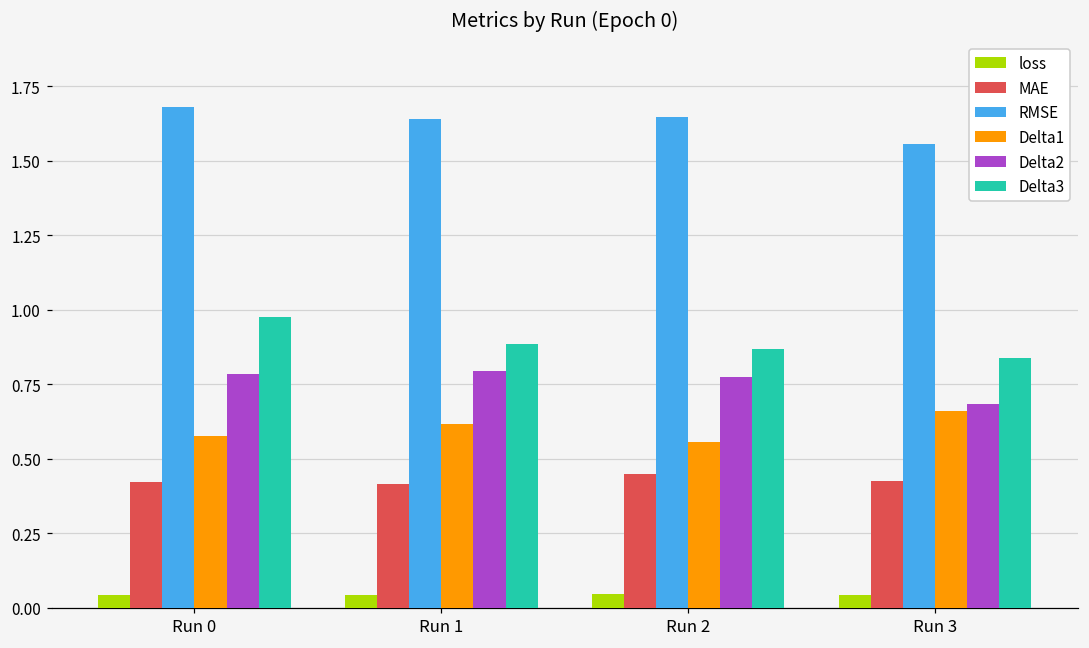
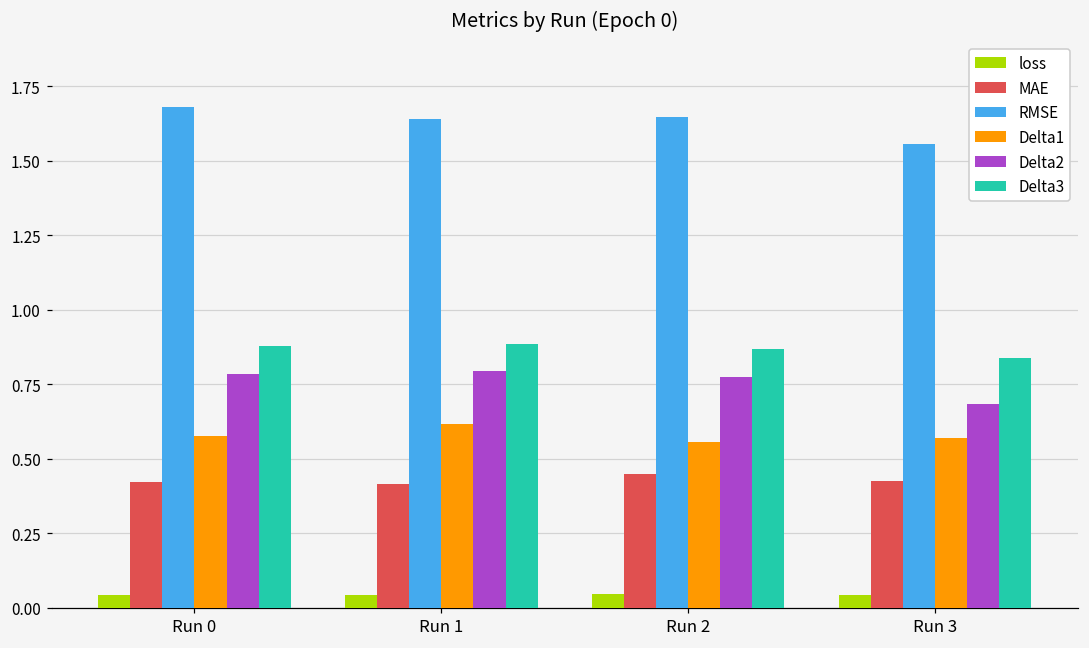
  {
    "loss": {
      "Run 0": 0.04,
      "Run 1": 0.04,
      "Run 2": 0.05,
      "Run 3": 0.04
    },
    "MAE": {
      "Run 0": 0.42,
      "Run 1": 0.41,
      "Run 2": 0.45,
      "Run 3": 0.43
    },
    "RMSE": {
      "Run 0": 1.68,
      "Run 1": 1.64,
      "Run 2": 1.65,
      "Run 3": 1.56
    },
    "Delta1": {
      "Run 0": 0.58,
      "Run 1": 0.62,
      "Run 2": 0.55,
-     "Run 3": 0.66
+     "Run 3": 0.57
    },
    "Delta2": {
      "Run 0": 0.79,
      "Run 1": 0.80,
      "Run 2": 0.77,
      "Run 3": 0.68
    },
    "Delta3": {
-     "Run 0": 0.98,
+     "Run 0": 0.88,
      "Run 1": 0.88,
      "Run 2": 0.87,
      "Run 3": 0.84
    }
  }
